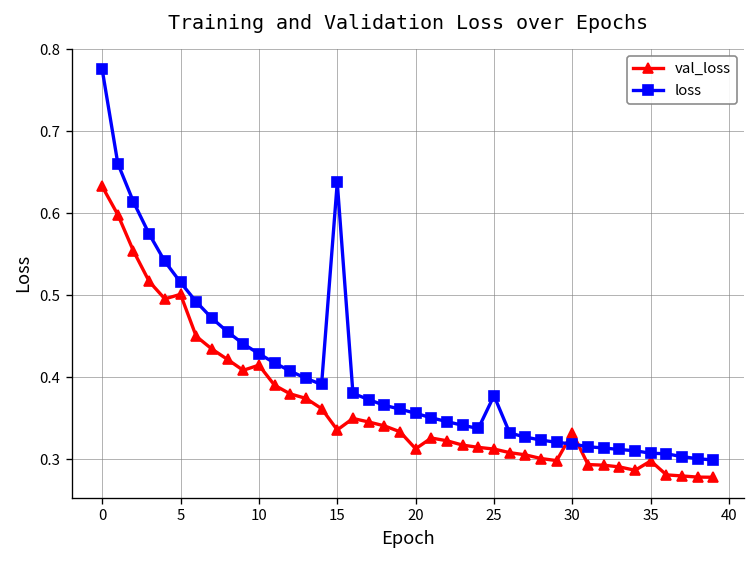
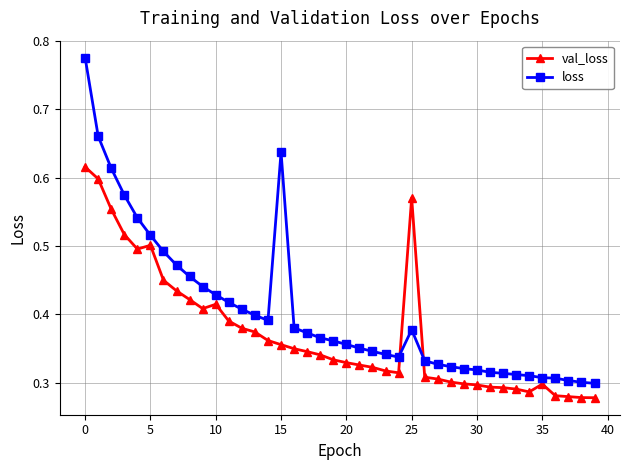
  {
    "val_loss": {
-     "0": 0.63,
+     "0": 0.62,
      "5": 0.50,
      "10": 0.41,
-     "15": 0.34,
-     "20": 0.31,
-     "25": 0.31,
-     "30": 0.33,
+     "15": 0.36,
+     "20": 0.33,
+     "25": 0.57,
+     "30": 0.30,
      "35": 0.30
    },
    "loss": {
      "0": 0.78,
      "5": 0.52,
      "10": 0.43,
      "15": 0.64,
      "20": 0.36,
      "25": 0.38,
      "30": 0.32,
      "35": 0.31
    }
  }
